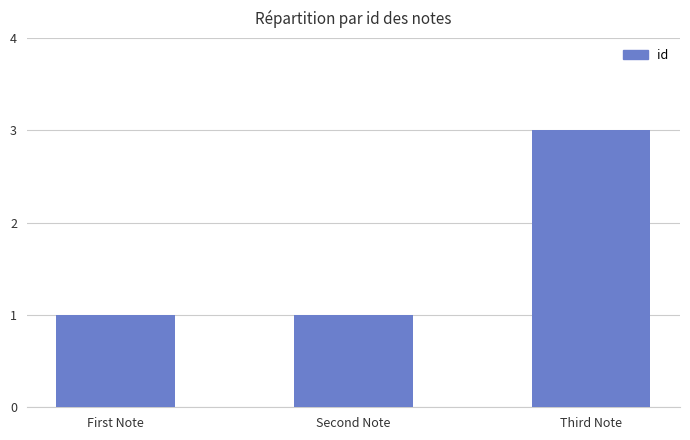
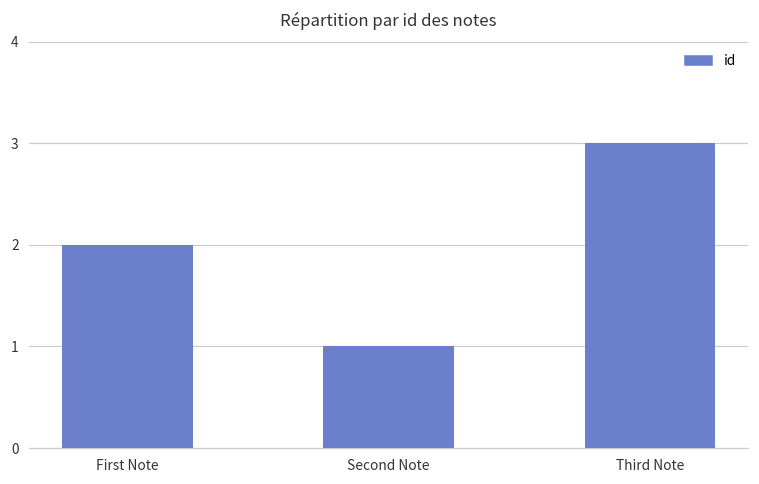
  {
-   "First Note": 1,
+   "First Note": 2,
    "Second Note": 1,
    "Third Note": 3
  }
